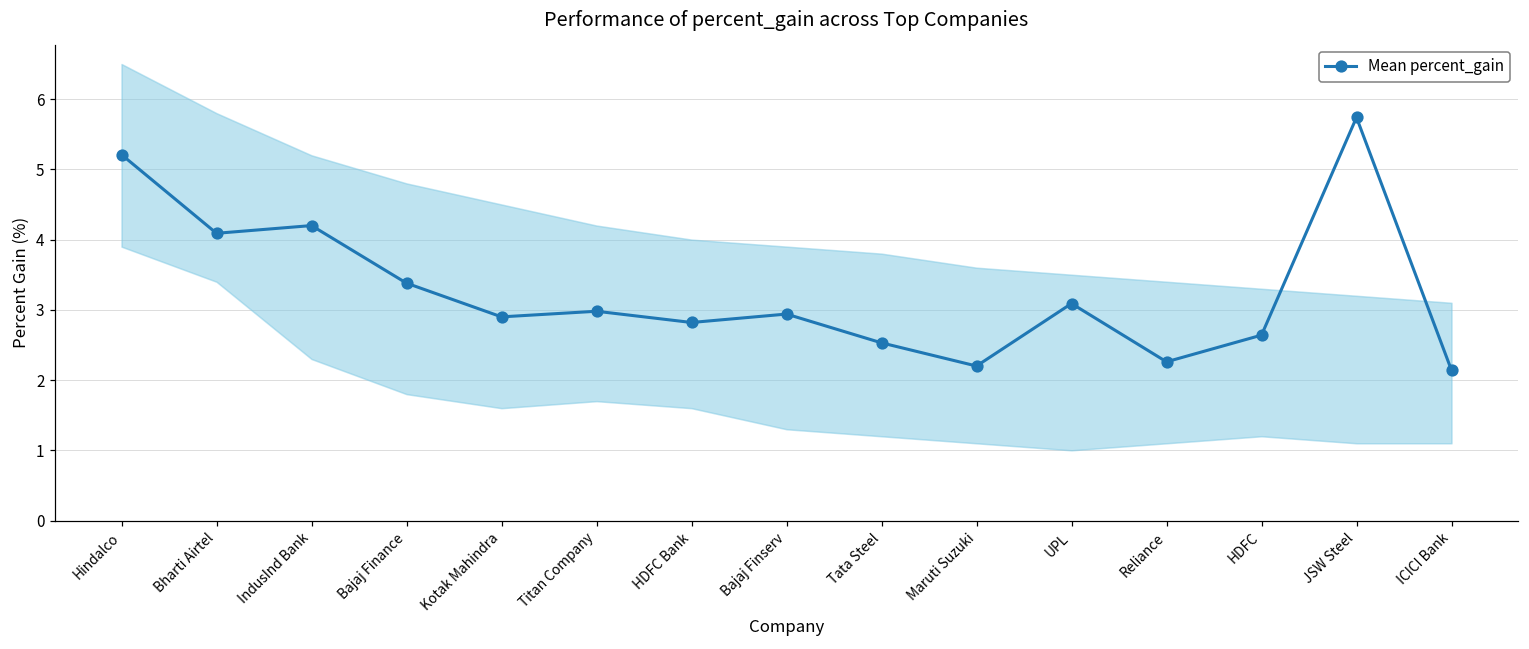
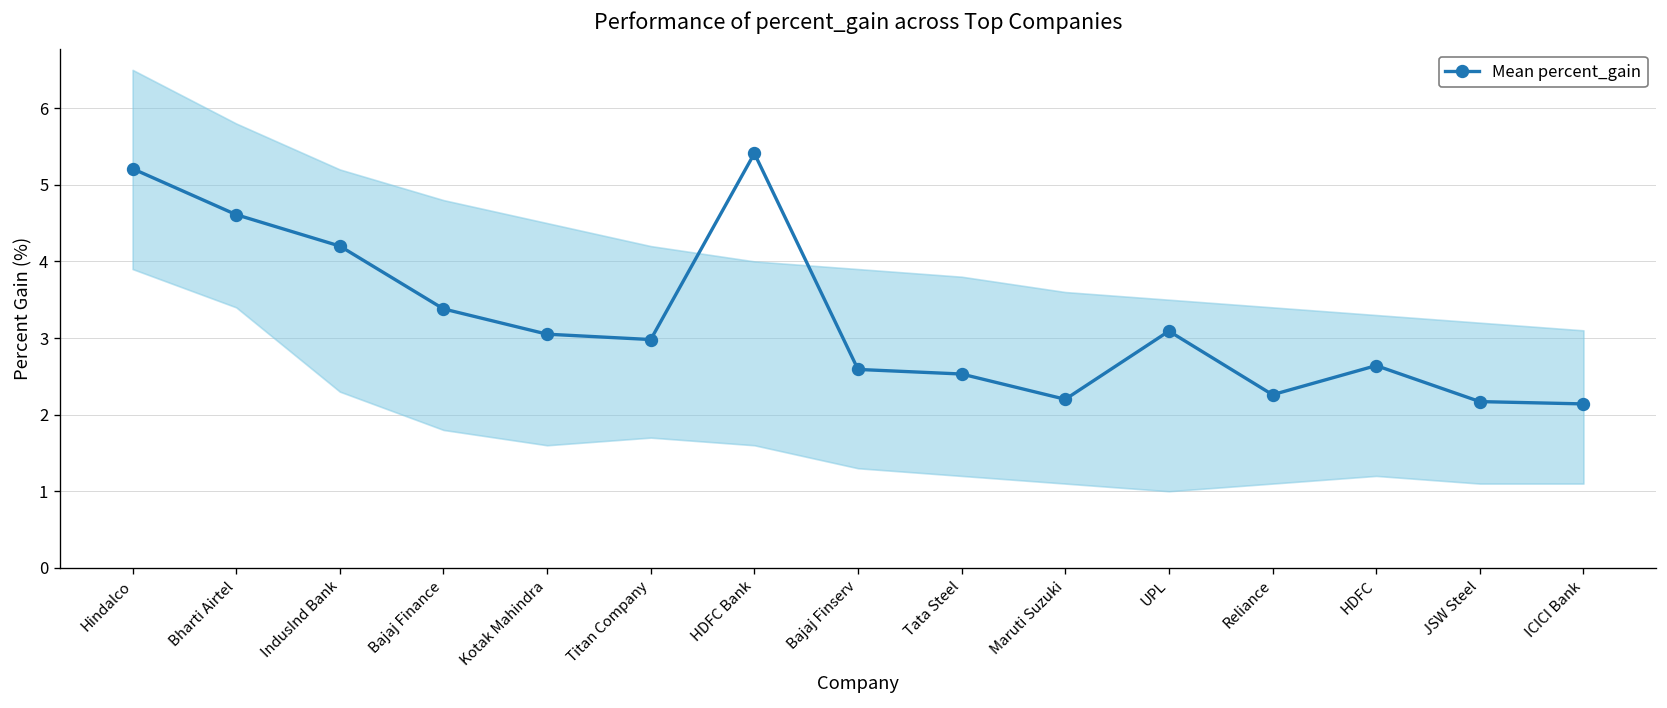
  {
    "Mean percent_gain": {
      "Hindalco": 5.2,
-     "Bharti Airtel": 4.1,
+     "Bharti Airtel": 4.6,
      "IndusInd Bank": 4.2,
      "Bajaj Finance": 3.4,
-     "Kotak Mahindra": 2.9,
+     "Kotak Mahindra": 3.1,
      "Titan Company": 3.0,
-     "HDFC Bank": 2.8,
-     "Bajaj Finserv": 2.9,
+     "HDFC Bank": 5.4,
+     "Bajaj Finserv": 2.6,
      "Tata Steel": 2.5,
      "Maruti Suzuki": 2.2,
      "UPL": 3.1,
      "Reliance": 2.3,
      "HDFC": 2.6,
-     "JSW Steel": 5.7,
+     "JSW Steel": 2.2,
      "ICICI Bank": 2.1
    }
  }
